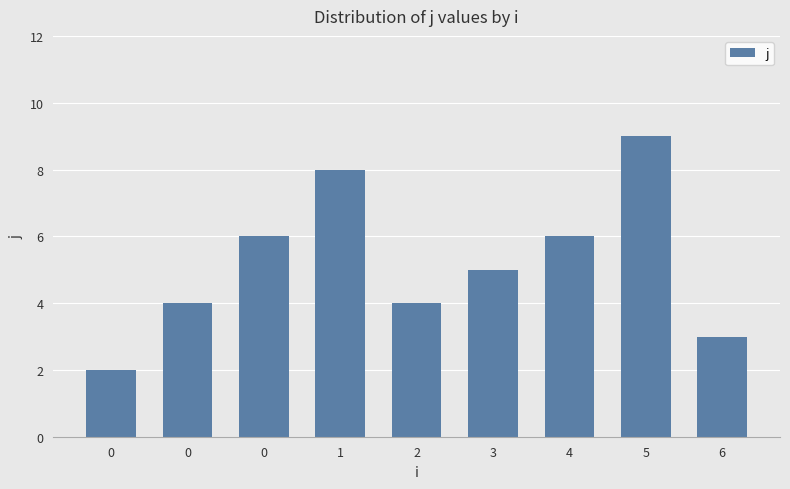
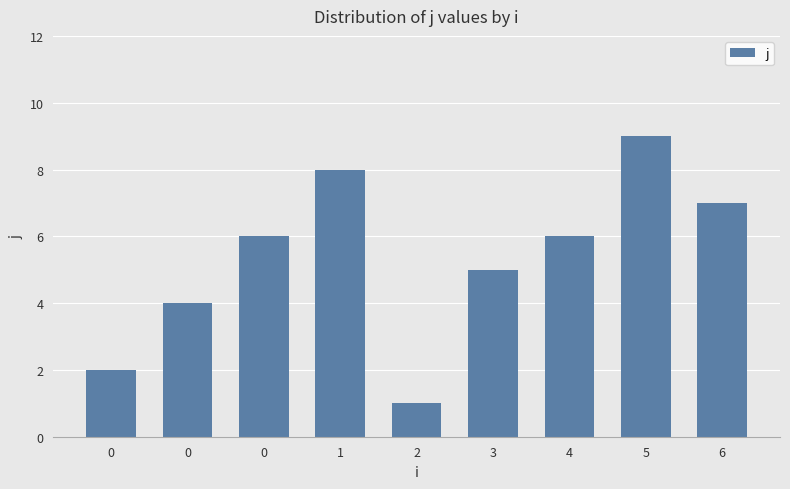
  {
    "1": 8,
-   "2": 4,
+   "2": 1,
    "3": 5,
    "4": 6,
    "5": 9,
-   "6": 3
+   "6": 7
  }
